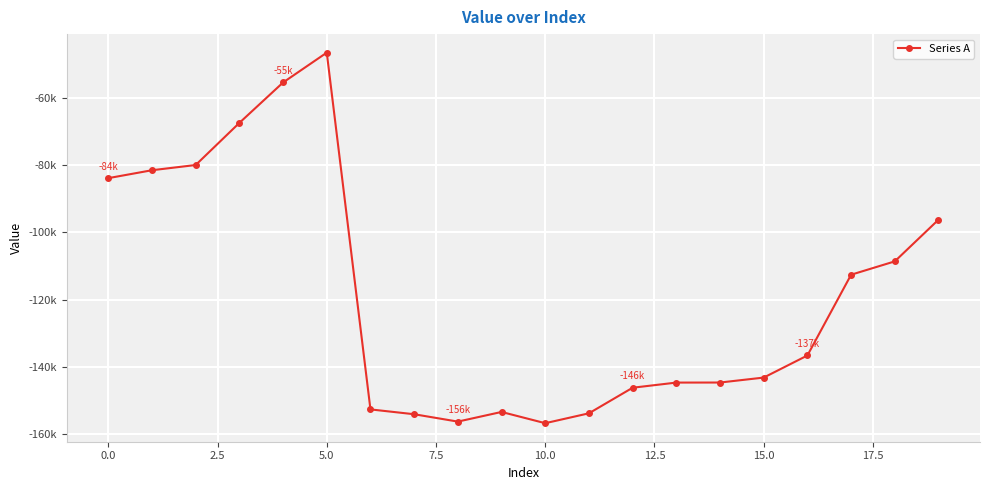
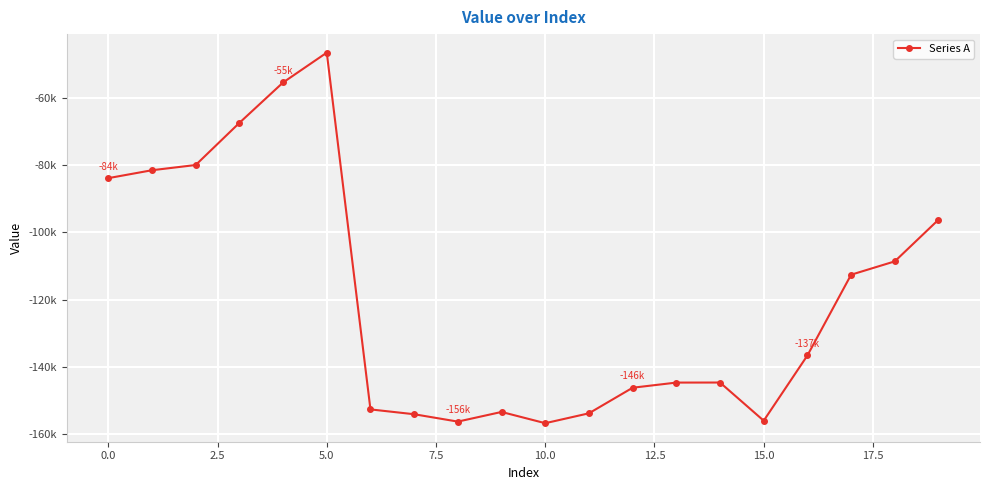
  {
    "5.0": -47000,
    "10.0": -157000,
-   "15.0": -143000
+   "15.0": -156000
  }
